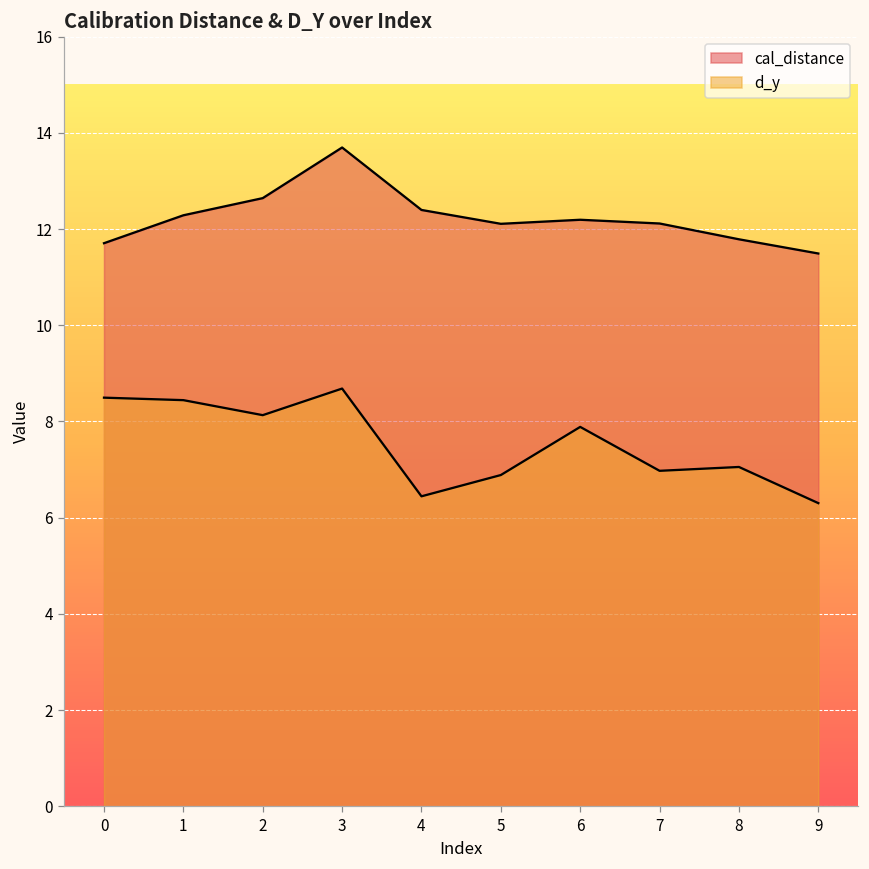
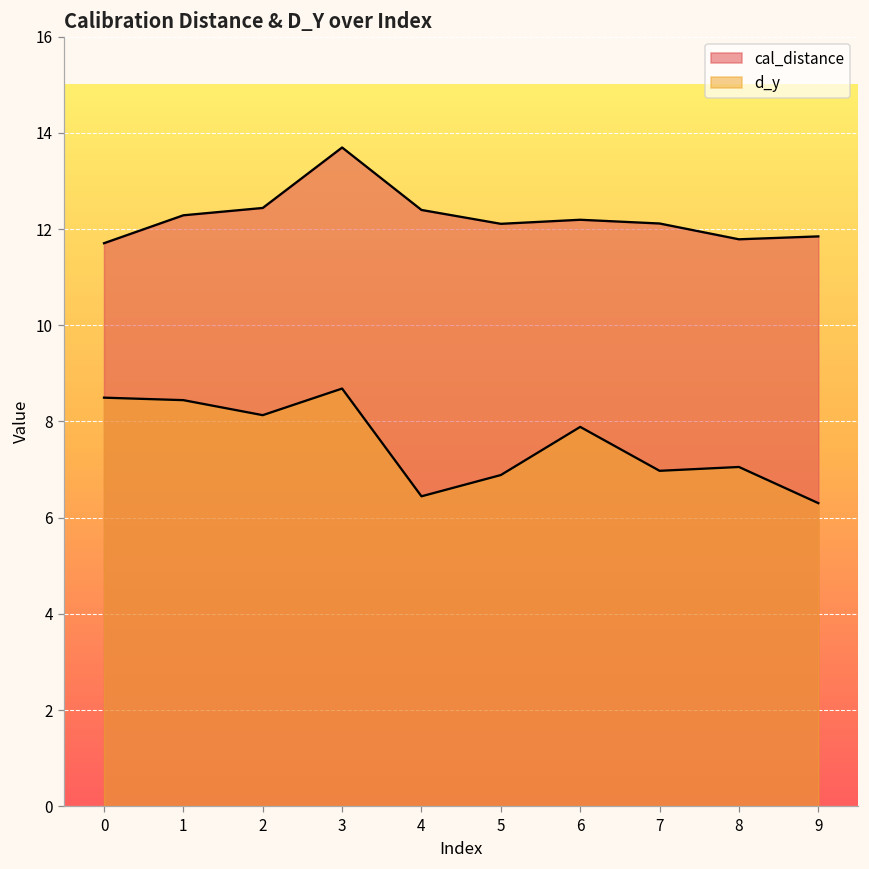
  {
    "cal_distance": {
      "0": 11.7,
      "1": 12.3,
-     "2": 12.6,
+     "2": 12.4,
      "3": 13.7,
      "4": 12.4,
      "5": 12.1,
      "6": 12.2,
      "7": 12.1,
      "8": 11.8,
-     "9": 11.5
+     "9": 11.8
    },
    "d_y": {
      "0": 8.5,
      "1": 8.4,
      "2": 8.1,
      "3": 8.7,
      "4": 6.4,
      "5": 6.9,
      "6": 7.9,
      "7": 7.0,
      "8": 7.1,
      "9": 6.3
    }
  }
